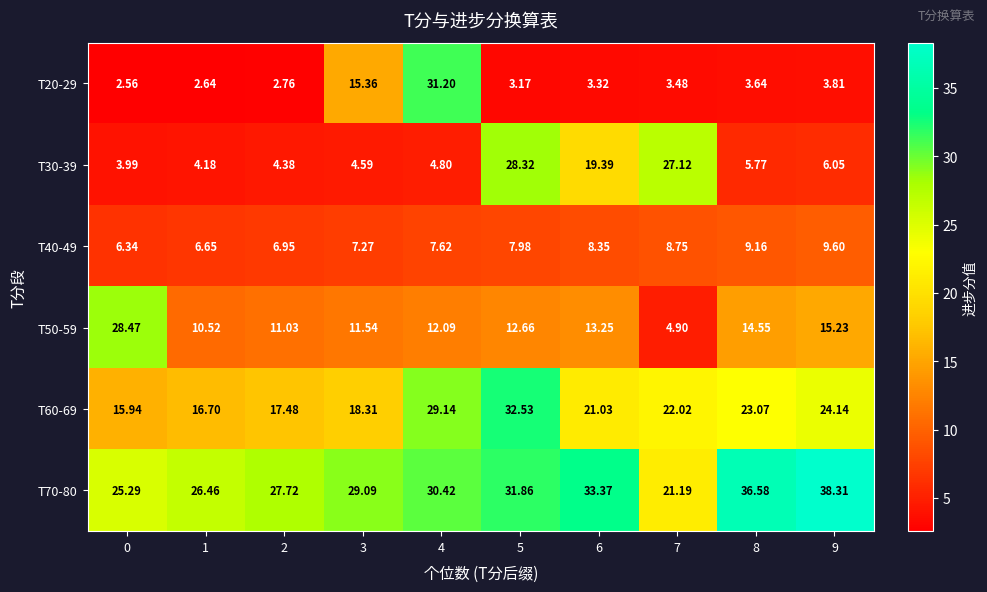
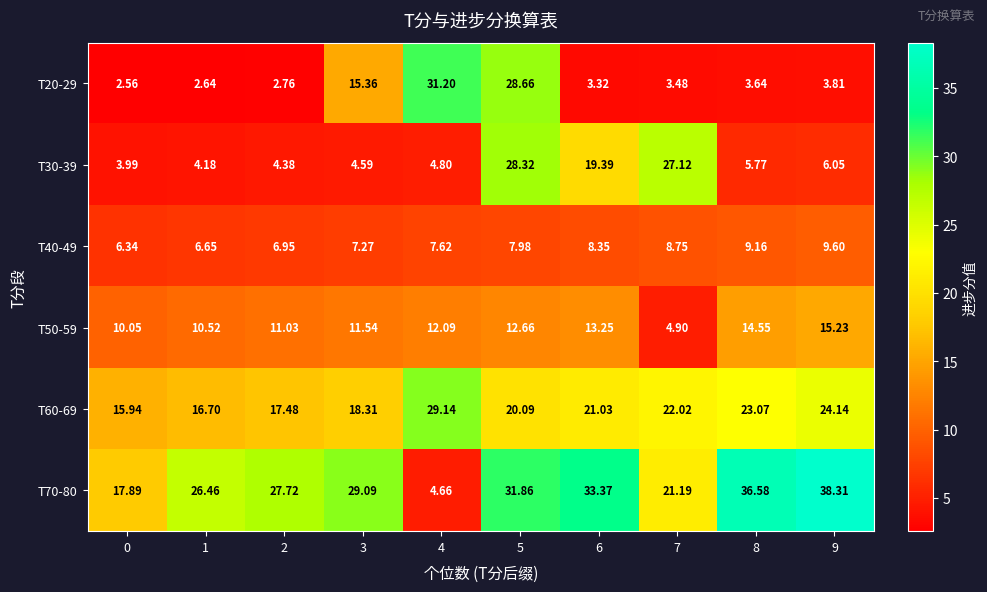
  {
    "T20-29": {
      "0": 2.56,
      "1": 2.64,
      "2": 2.76,
      "3": 15.36,
      "4": 31.20,
-     "5": 3.17,
+     "5": 28.66,
      "6": 3.32,
      "7": 3.48,
      "8": 3.64,
      "9": 3.81
    },
    "T30-39": {
      "0": 3.99,
      "1": 4.18,
      "2": 4.38,
      "3": 4.59,
      "4": 4.80,
      "5": 28.32,
      "6": 19.39,
      "7": 27.12,
      "8": 5.77,
      "9": 6.05
    },
    "T40-49": {
      "0": 6.34,
      "1": 6.65,
      "2": 6.95,
      "3": 7.27,
      "4": 7.62,
      "5": 7.98,
      "6": 8.35,
      "7": 8.75,
      "8": 9.16,
      "9": 9.60
    },
    "T50-59": {
-     "0": 28.47,
+     "0": 10.05,
      "1": 10.52,
      "2": 11.03,
      "3": 11.54,
      "4": 12.09,
      "5": 12.66,
      "6": 13.25,
      "7": 4.90,
      "8": 14.55,
      "9": 15.23
    },
    "T60-69": {
      "0": 15.94,
      "1": 16.70,
      "2": 17.48,
      "3": 18.31,
      "4": 29.14,
-     "5": 32.53,
+     "5": 20.09,
      "6": 21.03,
      "7": 22.02,
      "8": 23.07,
      "9": 24.14
    },
    "T70-80": {
-     "0": 25.29,
+     "0": 17.89,
      "1": 26.46,
      "2": 27.72,
      "3": 29.09,
-     "4": 30.42,
+     "4": 4.66,
      "5": 31.86,
      "6": 33.37,
      "7": 21.19,
      "8": 36.58,
      "9": 38.31
    }
  }
